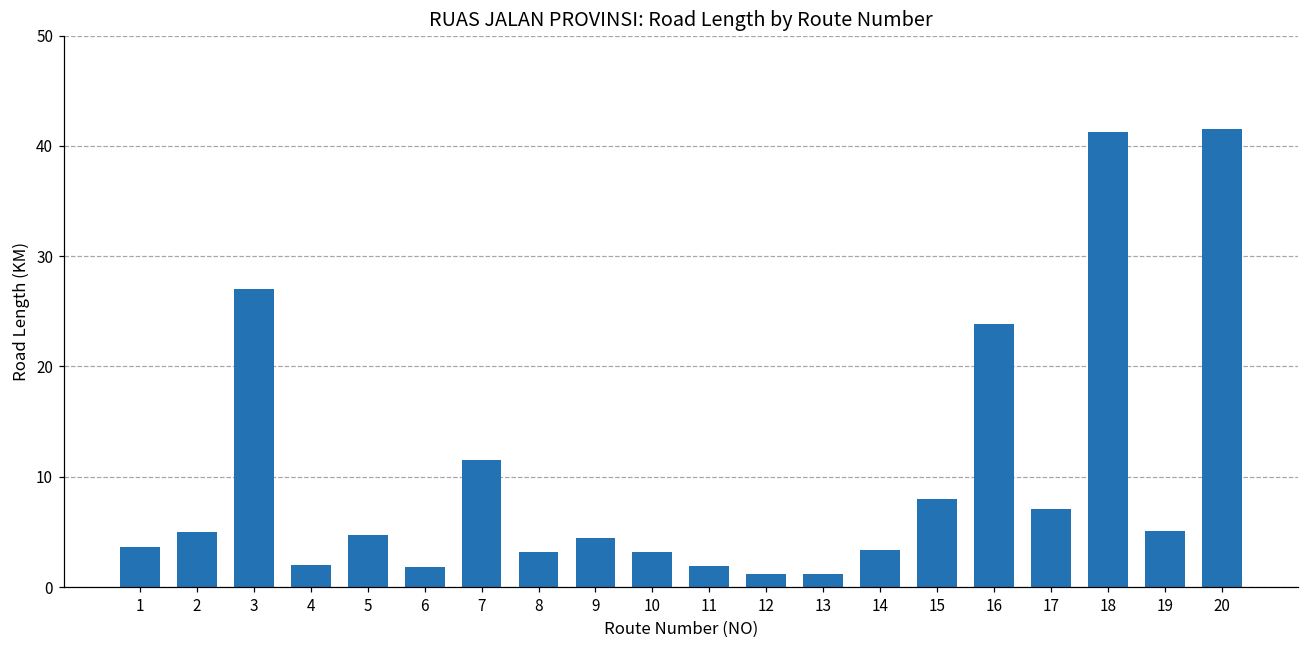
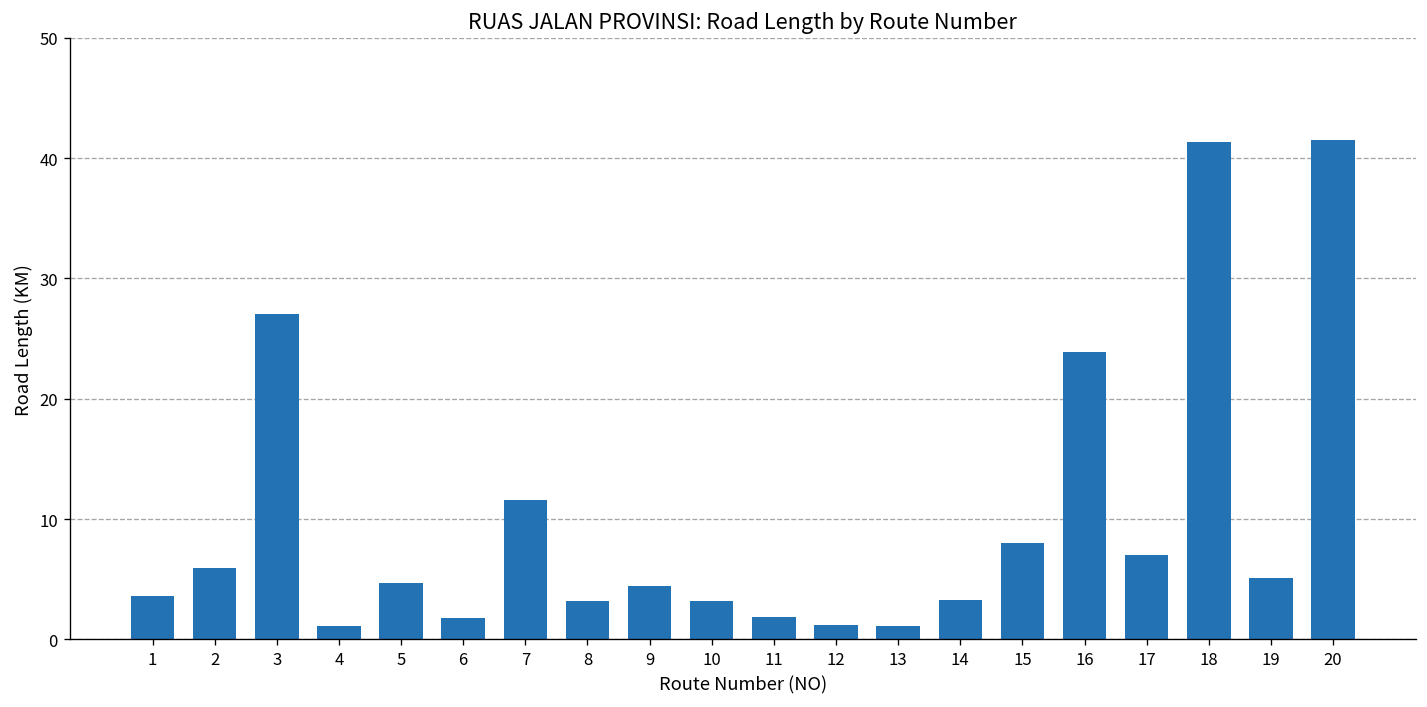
  {
    "1": 3.6,
-   "2": 5.0,
+   "2": 5.9,
    "3": 27.0,
-   "4": 2.0,
+   "4": 1.1,
    "5": 4.7,
    "6": 1.8,
    "7": 11.6,
    "8": 3.2,
    "9": 4.4,
    "10": 3.2,
    "11": 1.9,
    "12": 1.2,
    "13": 1.2,
    "14": 3.3,
    "15": 8.0,
    "16": 23.9,
    "17": 7.0,
    "18": 41.3,
    "19": 5.1,
    "20": 41.5
  }
